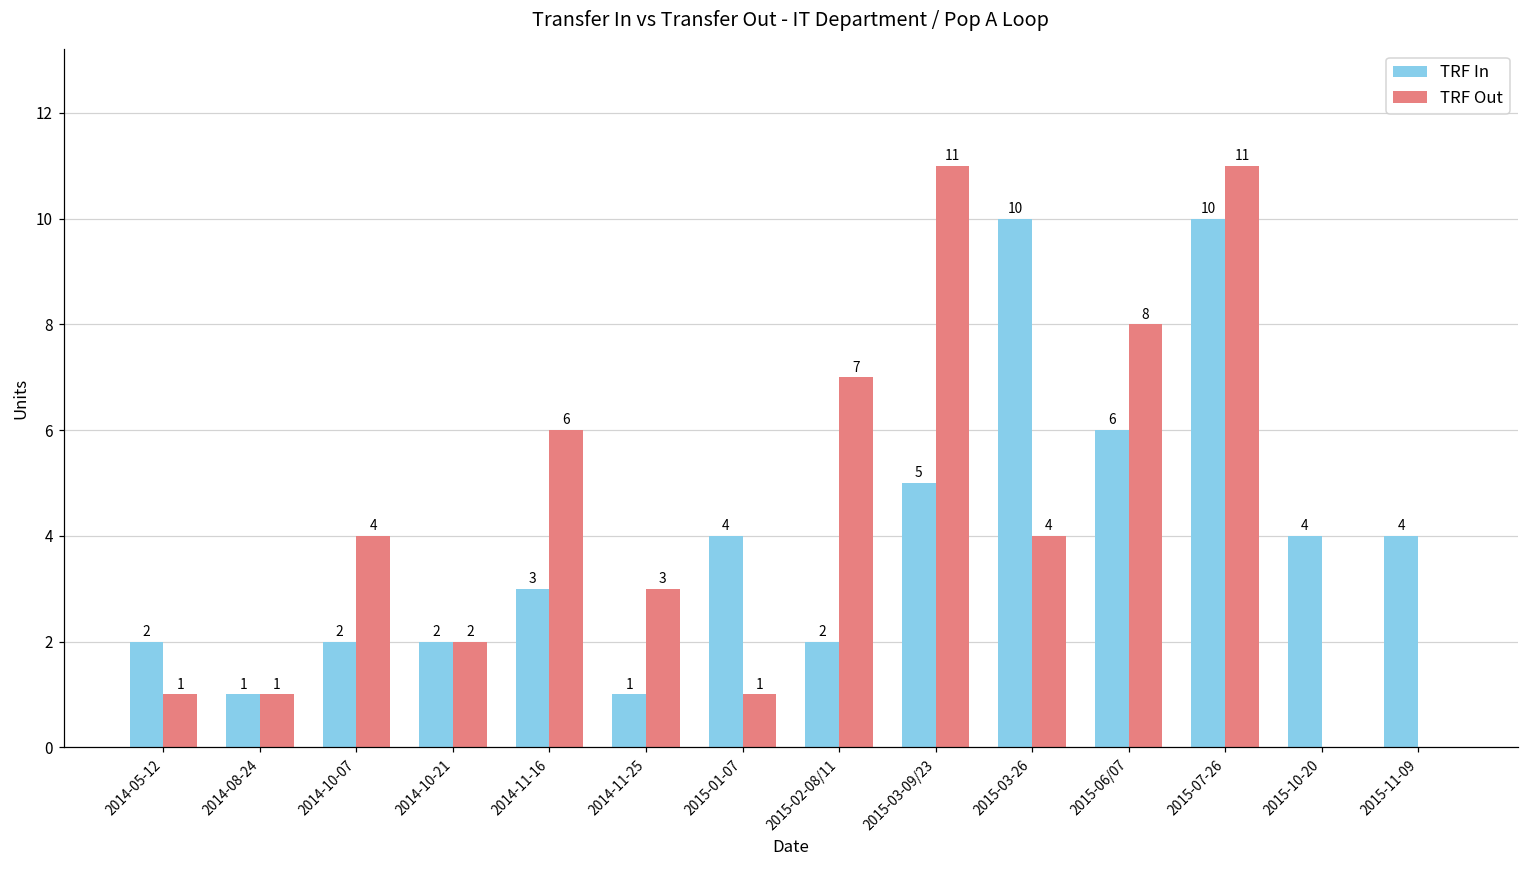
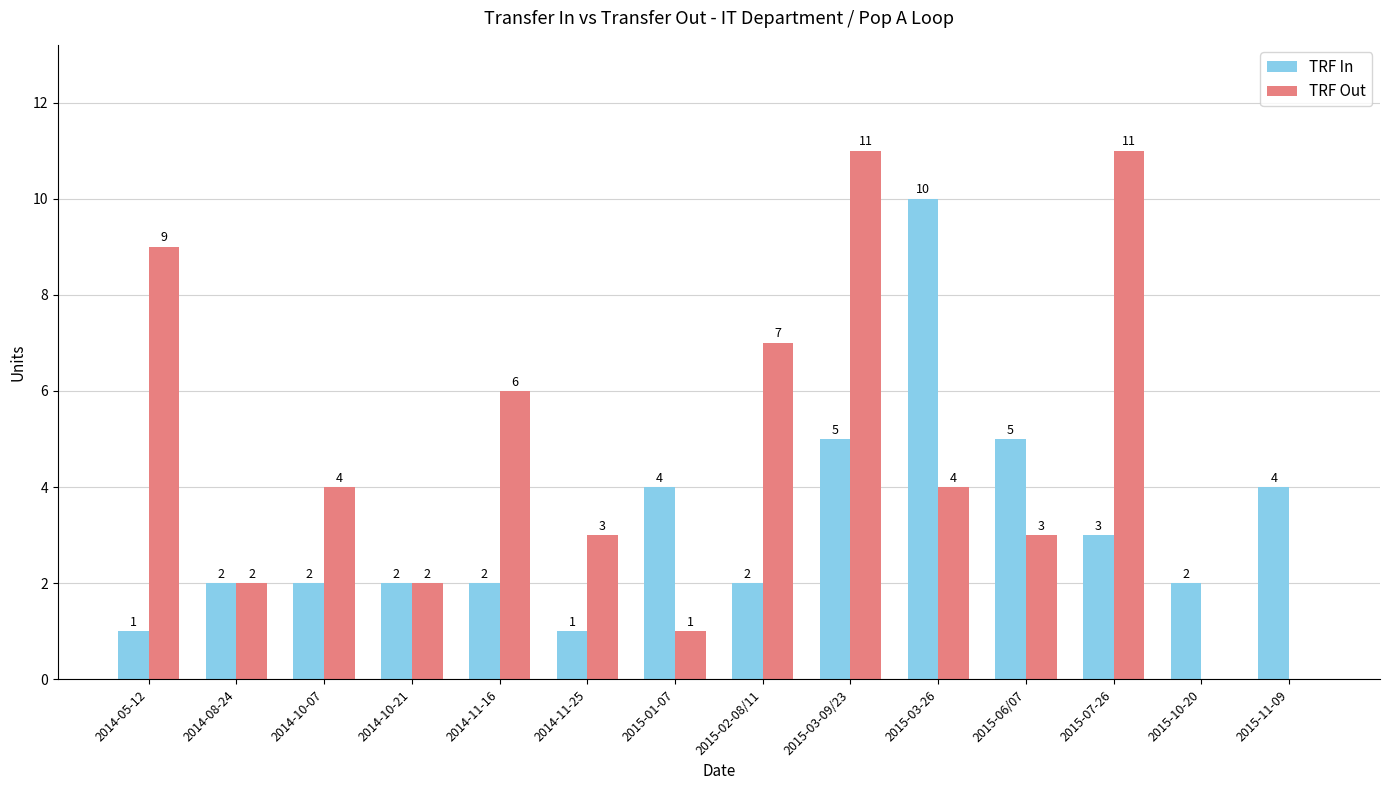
  {
    "TRF In": {
-     "2014-05-12": 2,
-     "2014-08-24": 1,
+     "2014-05-12": 1,
+     "2014-08-24": 2,
      "2014-10-07": 2,
      "2014-10-21": 2,
-     "2014-11-16": 3,
+     "2014-11-16": 2,
      "2014-11-25": 1,
      "2015-01-07": 4,
      "2015-02-08/11": 2,
      "2015-03-09/23": 5,
      "2015-03-26": 10,
-     "2015-06/07": 6,
-     "2015-07-26": 10,
-     "2015-10-20": 4,
+     "2015-06/07": 5,
+     "2015-07-26": 3,
+     "2015-10-20": 2,
      "2015-11-09": 4
    },
    "TRF Out": {
-     "2014-05-12": 1,
-     "2014-08-24": 1,
+     "2014-05-12": 9,
+     "2014-08-24": 2,
      "2014-10-07": 4,
      "2014-10-21": 2,
      "2014-11-16": 6,
      "2014-11-25": 3,
      "2015-01-07": 1,
      "2015-02-08/11": 7,
      "2015-03-09/23": 11,
      "2015-03-26": 4,
-     "2015-06/07": 8,
+     "2015-06/07": 3,
      "2015-07-26": 11
    }
  }
